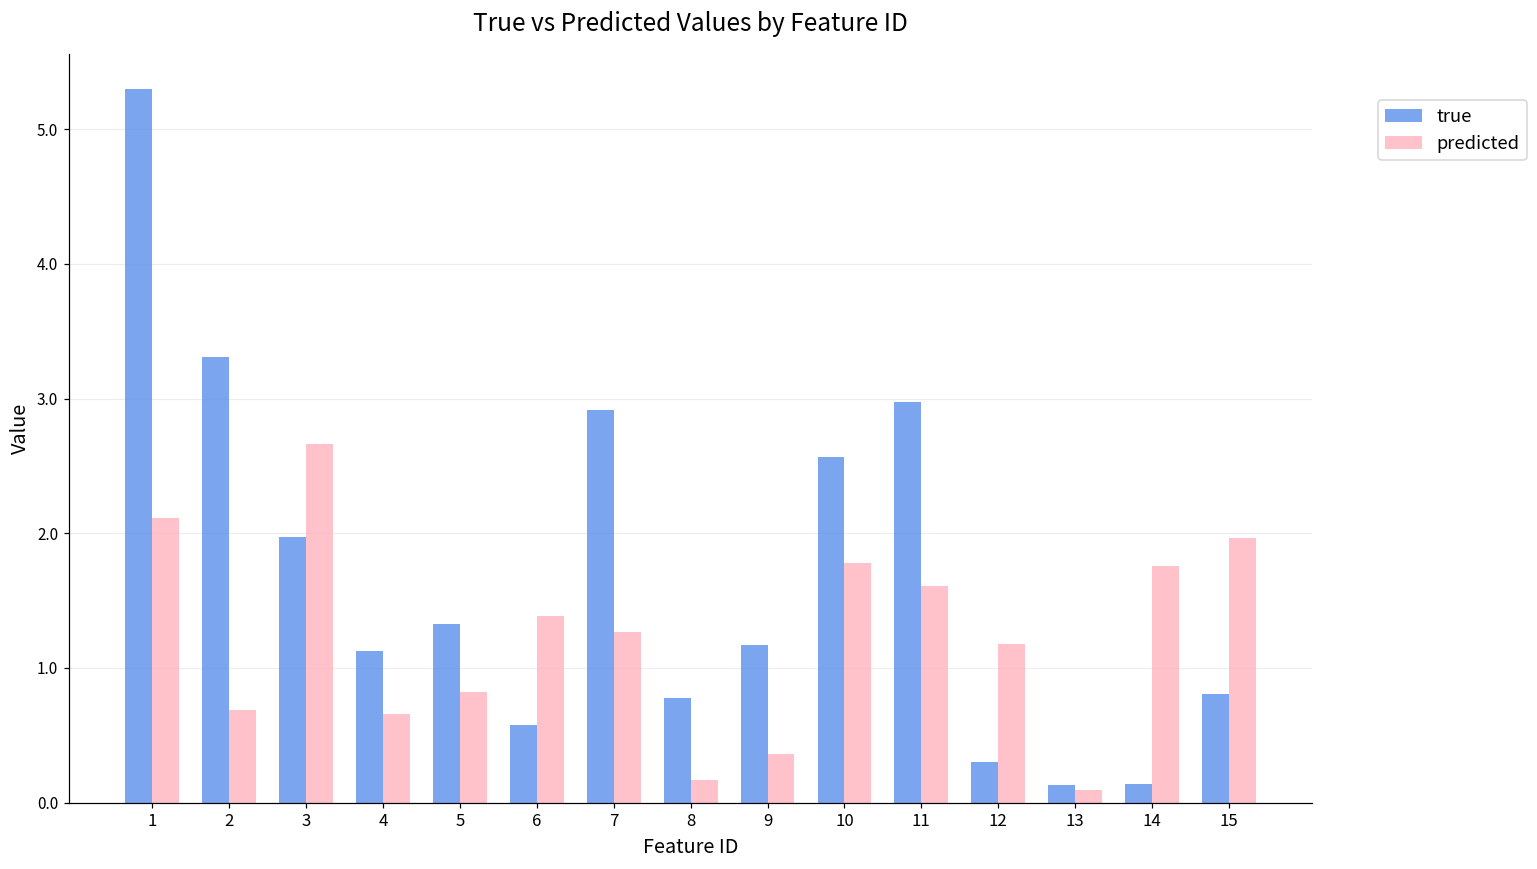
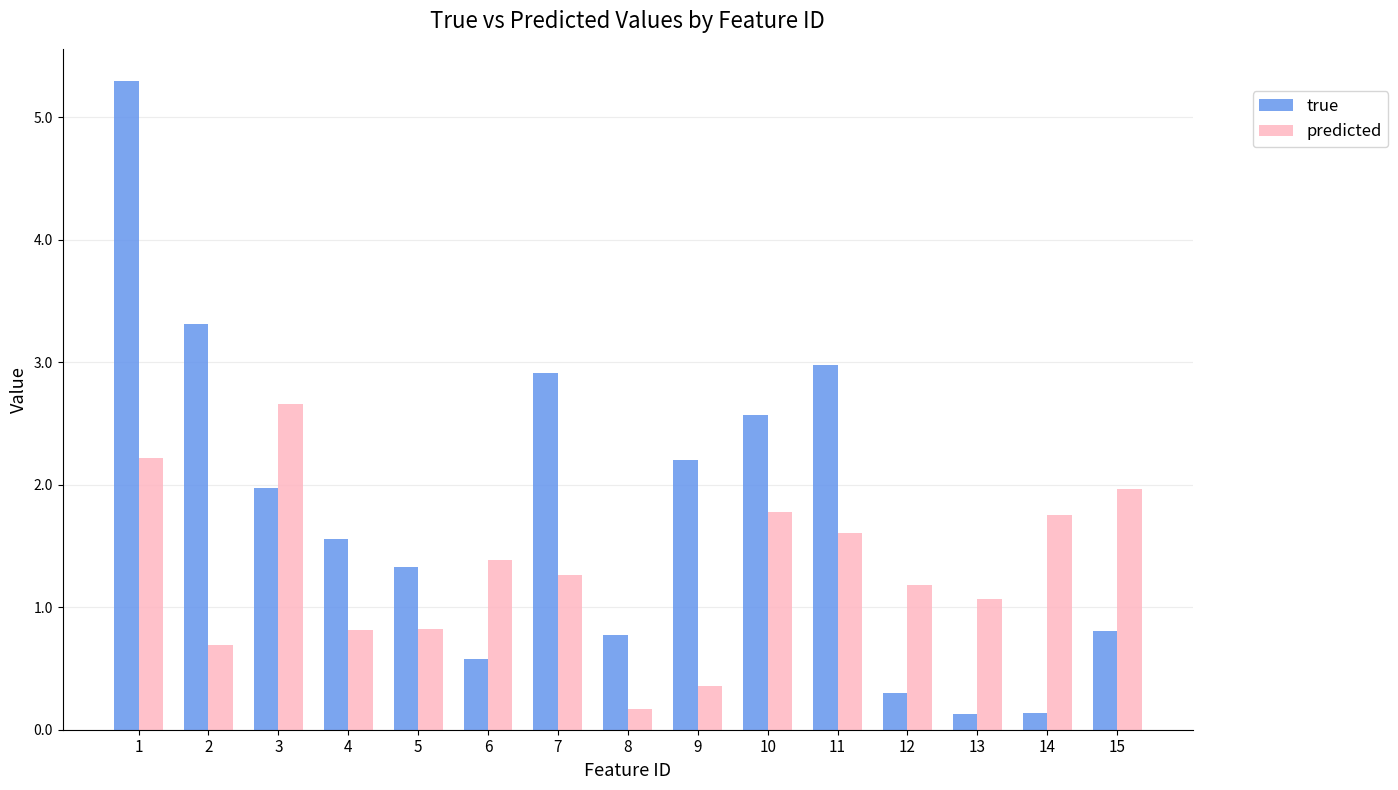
  {
    "true": {
      "1": 5.30,
      "2": 3.31,
      "3": 1.97,
-     "4": 1.13,
+     "4": 1.55,
      "5": 1.33,
      "6": 0.58,
      "7": 2.92,
      "8": 0.78,
-     "9": 1.17,
+     "9": 2.20,
      "10": 2.57,
      "11": 2.98,
      "12": 0.30,
      "13": 0.13,
      "14": 0.14,
      "15": 0.80
    },
    "predicted": {
-     "1": 2.11,
+     "1": 2.22,
      "2": 0.69,
      "3": 2.66,
-     "4": 0.66,
+     "4": 0.82,
      "5": 0.82,
      "6": 1.39,
      "7": 1.27,
      "8": 0.17,
      "9": 0.36,
      "10": 1.78,
      "11": 1.61,
      "12": 1.18,
-     "13": 0.09,
+     "13": 1.07,
      "14": 1.76,
      "15": 1.96
    }
  }
